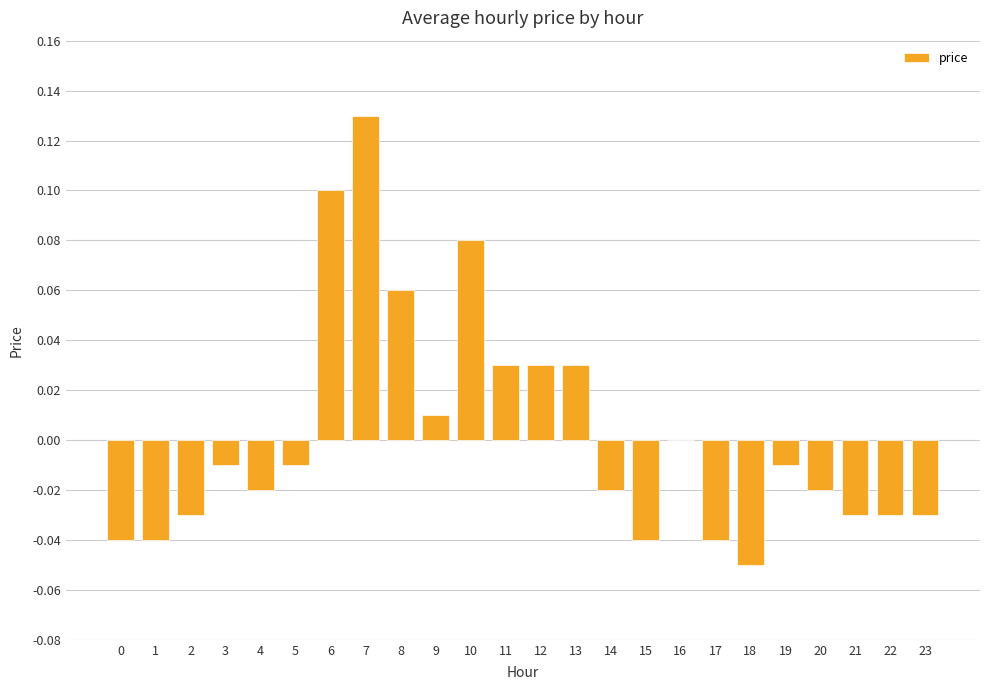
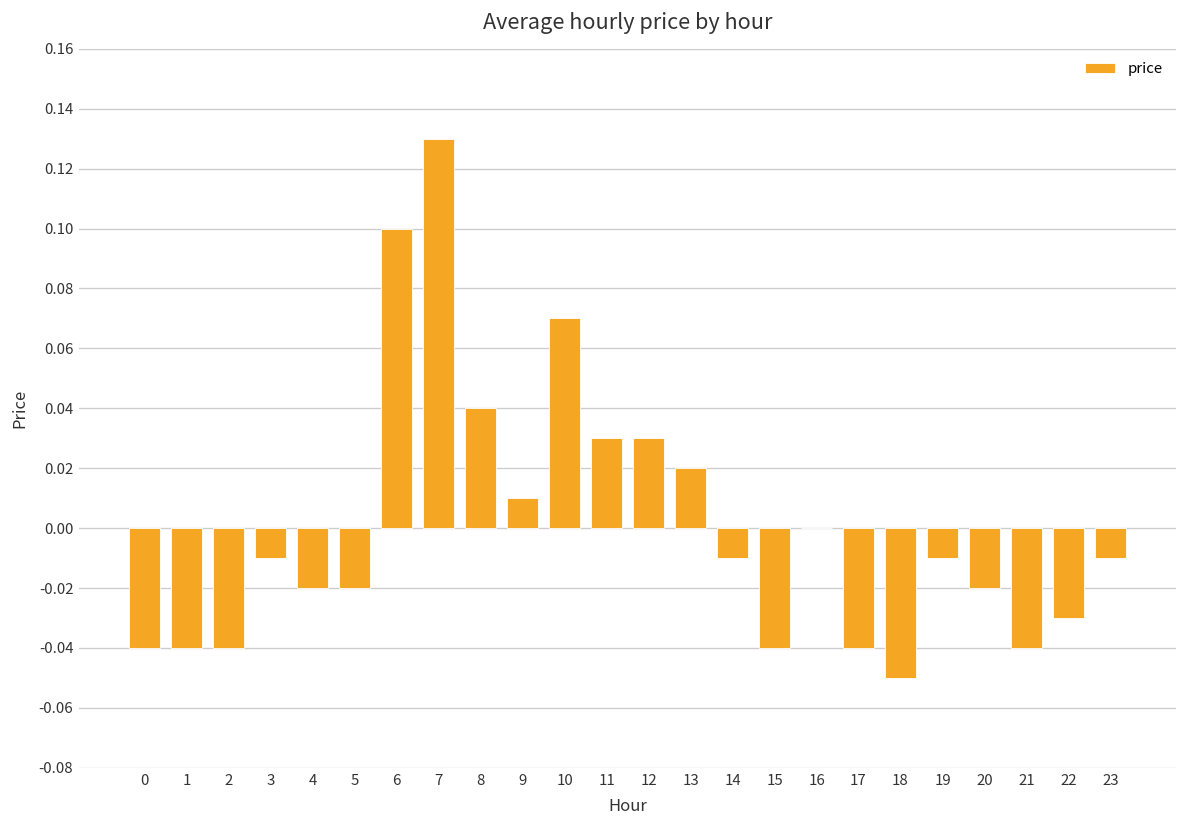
  {
    "0": -0.04,
    "1": -0.04,
-   "2": -0.03,
+   "2": -0.04,
    "3": -0.01,
    "4": -0.02,
-   "5": -0.01,
+   "5": -0.02,
    "6": 0.10,
    "7": 0.13,
-   "8": 0.06,
+   "8": 0.04,
    "9": 0.01,
-   "10": 0.08,
+   "10": 0.07,
    "11": 0.03,
    "12": 0.03,
-   "13": 0.03,
-   "14": -0.02,
+   "13": 0.02,
+   "14": -0.01,
    "15": -0.04,
    "16": 0.00,
    "17": -0.04,
    "18": -0.05,
    "19": -0.01,
    "20": -0.02,
-   "21": -0.03,
+   "21": -0.04,
    "22": -0.03,
-   "23": -0.03
+   "23": -0.01
  }
